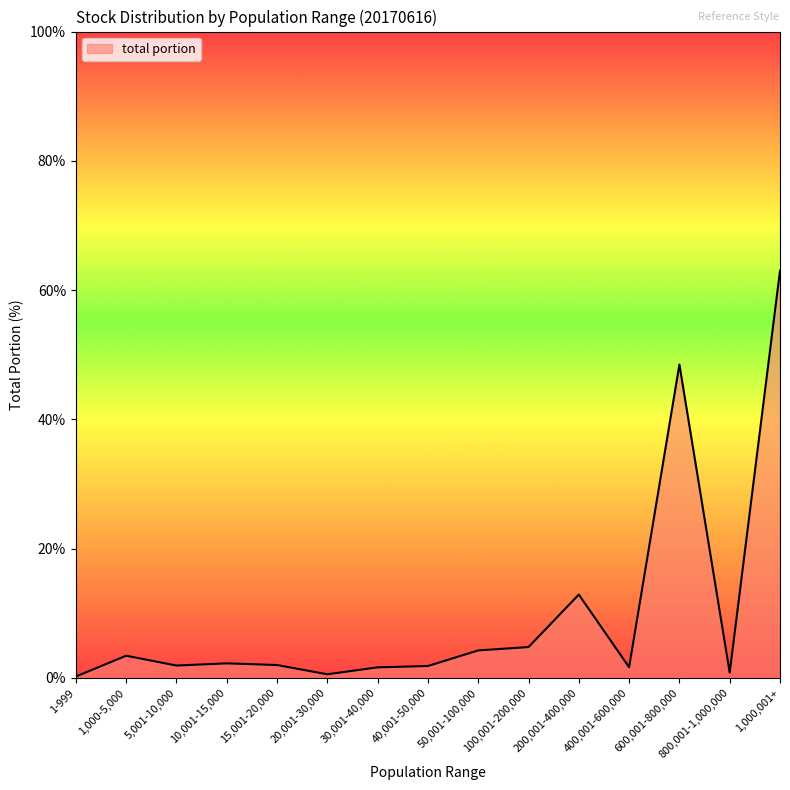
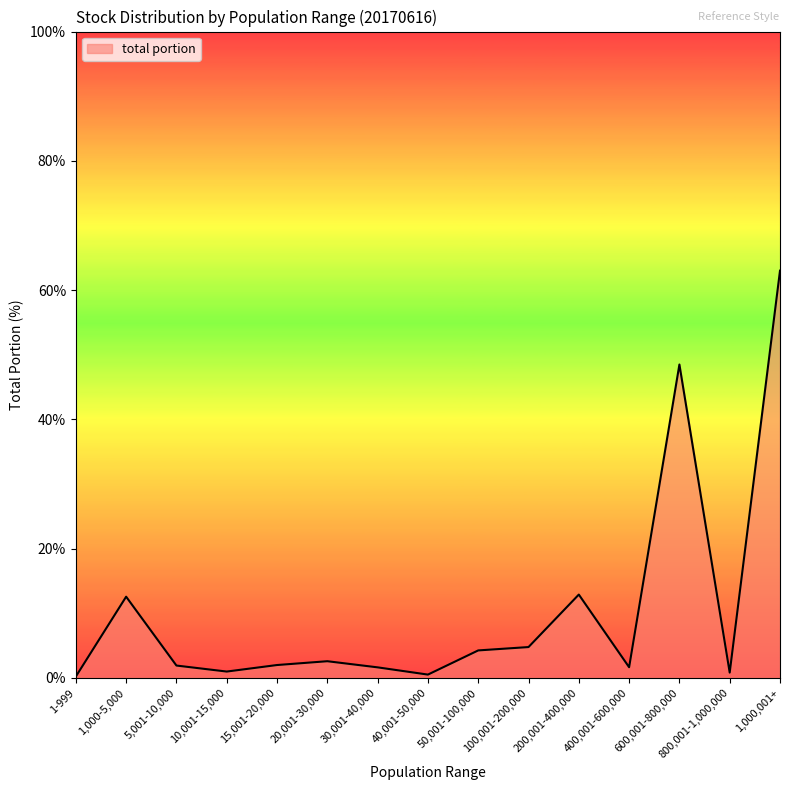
  {
    "1-999": "0%",
-   "1,000-5,000": "3%",
+   "1,000-5,000": "13%",
    "5,001-10,000": "2%",
-   "10,001-15,000": "2%",
+   "10,001-15,000": "1%",
    "15,001-20,000": "2%",
-   "20,001-30,000": "1%",
+   "20,001-30,000": "3%",
    "30,001-40,000": "2%",
-   "40,001-50,000": "2%",
+   "40,001-50,000": "1%",
    "50,001-100,000": "4%",
    "100,001-200,000": "5%",
    "200,001-400,000": "13%",
    "400,001-600,000": "2%",
    "600,001-800,000": "48%",
    "800,001-1,000,000": "1%",
    "1,000,001+": "63%"
  }
